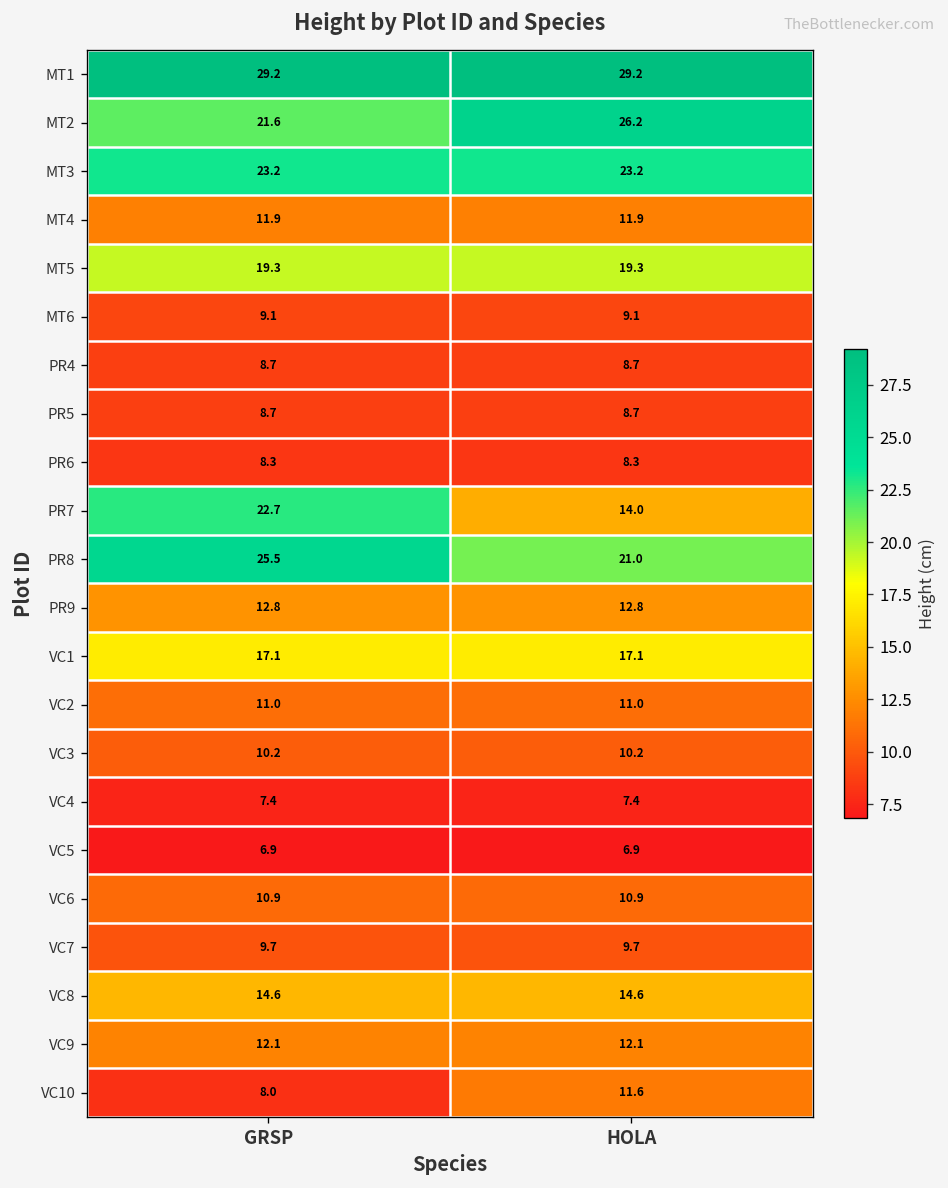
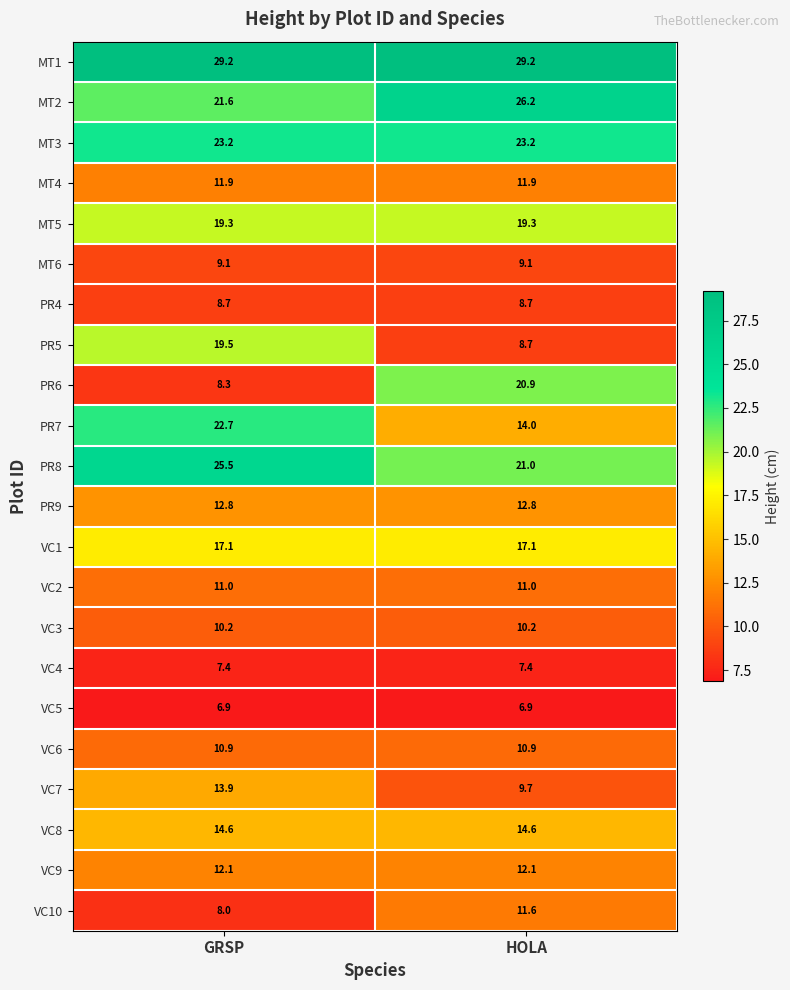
  {
    "MT1": {
      "GRSP": 29.2,
      "HOLA": 29.2
    },
    "MT2": {
      "GRSP": 21.6,
      "HOLA": 26.2
    },
    "MT3": {
      "GRSP": 23.2,
      "HOLA": 23.2
    },
    "MT4": {
      "GRSP": 11.9,
      "HOLA": 11.9
    },
    "MT5": {
      "GRSP": 19.3,
      "HOLA": 19.3
    },
    "MT6": {
      "GRSP": 9.1,
      "HOLA": 9.1
    },
    "PR4": {
      "GRSP": 8.7,
      "HOLA": 8.7
    },
    "PR5": {
-     "GRSP": 8.7,
+     "GRSP": 19.5,
      "HOLA": 8.7
    },
    "PR6": {
      "GRSP": 8.3,
-     "HOLA": 8.3
+     "HOLA": 20.9
    },
    "PR7": {
      "GRSP": 22.7,
      "HOLA": 14.0
    },
    "PR8": {
      "GRSP": 25.5,
      "HOLA": 21.0
    },
    "PR9": {
      "GRSP": 12.8,
      "HOLA": 12.8
    },
    "VC1": {
      "GRSP": 17.1,
      "HOLA": 17.1
    },
    "VC2": {
      "GRSP": 11.0,
      "HOLA": 11.0
    },
    "VC3": {
      "GRSP": 10.2,
      "HOLA": 10.2
    },
    "VC4": {
      "GRSP": 7.4,
      "HOLA": 7.4
    },
    "VC5": {
      "GRSP": 6.9,
      "HOLA": 6.9
    },
    "VC6": {
      "GRSP": 10.9,
      "HOLA": 10.9
    },
    "VC7": {
-     "GRSP": 9.7,
+     "GRSP": 13.9,
      "HOLA": 9.7
    },
    "VC8": {
      "GRSP": 14.6,
      "HOLA": 14.6
    },
    "VC9": {
      "GRSP": 12.1,
      "HOLA": 12.1
    },
    "VC10": {
      "GRSP": 8.0,
      "HOLA": 11.6
    }
  }
